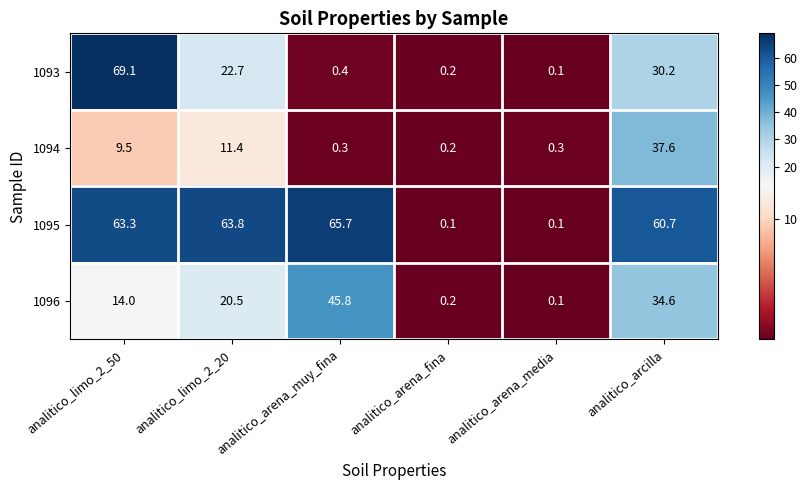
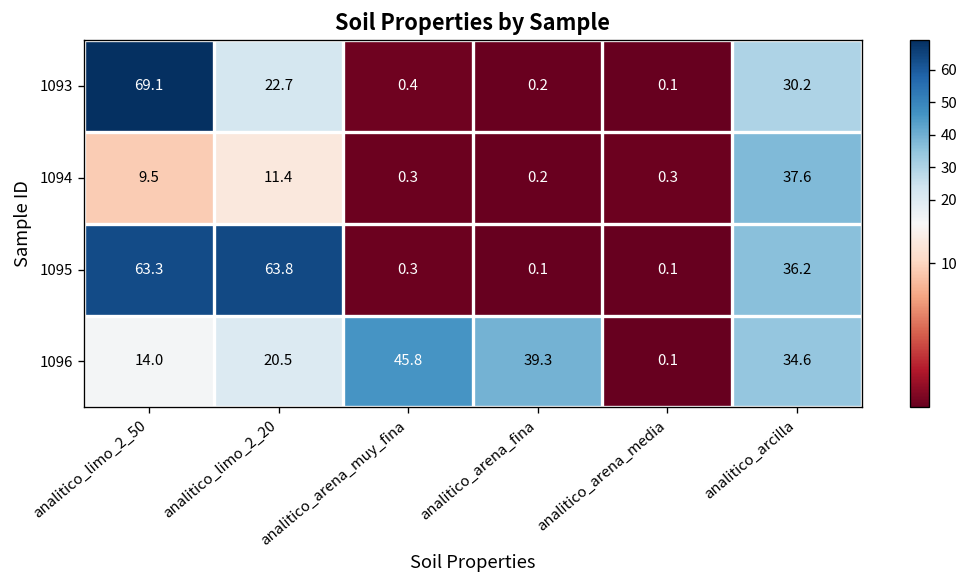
  {
    "1093": {
      "analitico_limo_2_50": 69.1,
      "analitico_limo_2_20": 22.7,
      "analitico_arena_muy_fina": 0.4,
      "analitico_arena_fina": 0.2,
      "analitico_arena_media": 0.1,
      "analitico_arcilla": 30.2
    },
    "1094": {
      "analitico_limo_2_50": 9.5,
      "analitico_limo_2_20": 11.4,
      "analitico_arena_muy_fina": 0.3,
      "analitico_arena_fina": 0.2,
      "analitico_arena_media": 0.3,
      "analitico_arcilla": 37.6
    },
    "1095": {
      "analitico_limo_2_50": 63.3,
      "analitico_limo_2_20": 63.8,
-     "analitico_arena_muy_fina": 65.7,
+     "analitico_arena_muy_fina": 0.3,
      "analitico_arena_fina": 0.1,
      "analitico_arena_media": 0.1,
-     "analitico_arcilla": 60.7
+     "analitico_arcilla": 36.2
    },
    "1096": {
      "analitico_limo_2_50": 14.0,
      "analitico_limo_2_20": 20.5,
      "analitico_arena_muy_fina": 45.8,
-     "analitico_arena_fina": 0.2,
+     "analitico_arena_fina": 39.3,
      "analitico_arena_media": 0.1,
      "analitico_arcilla": 34.6
    }
  }
